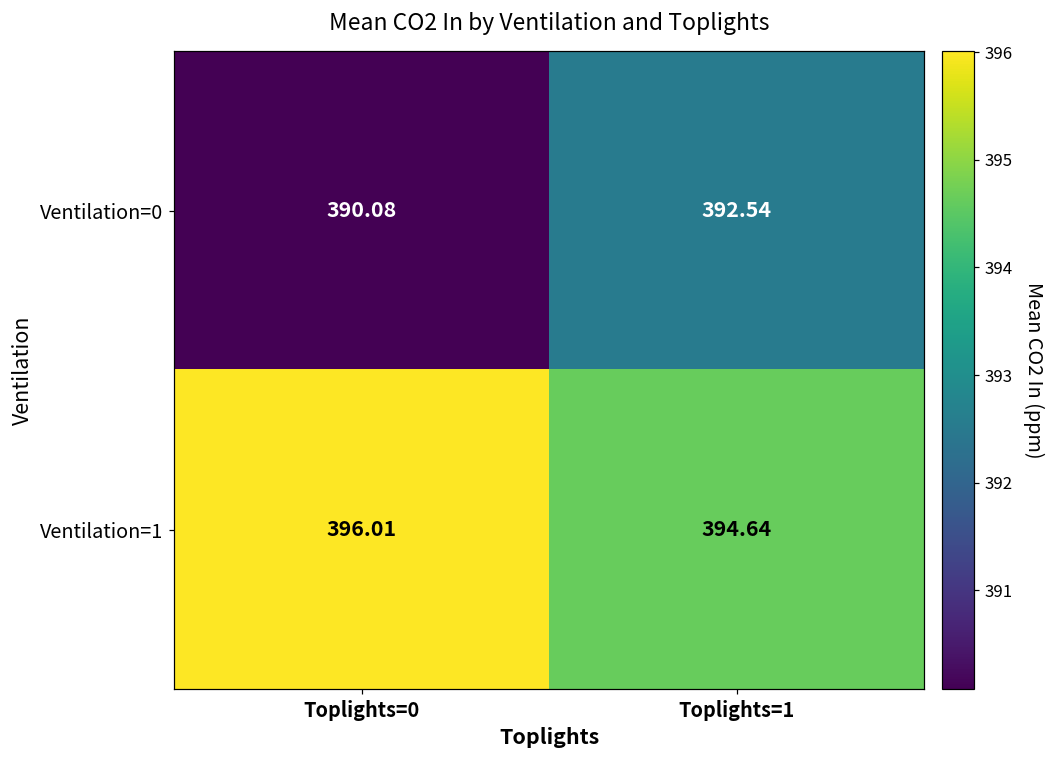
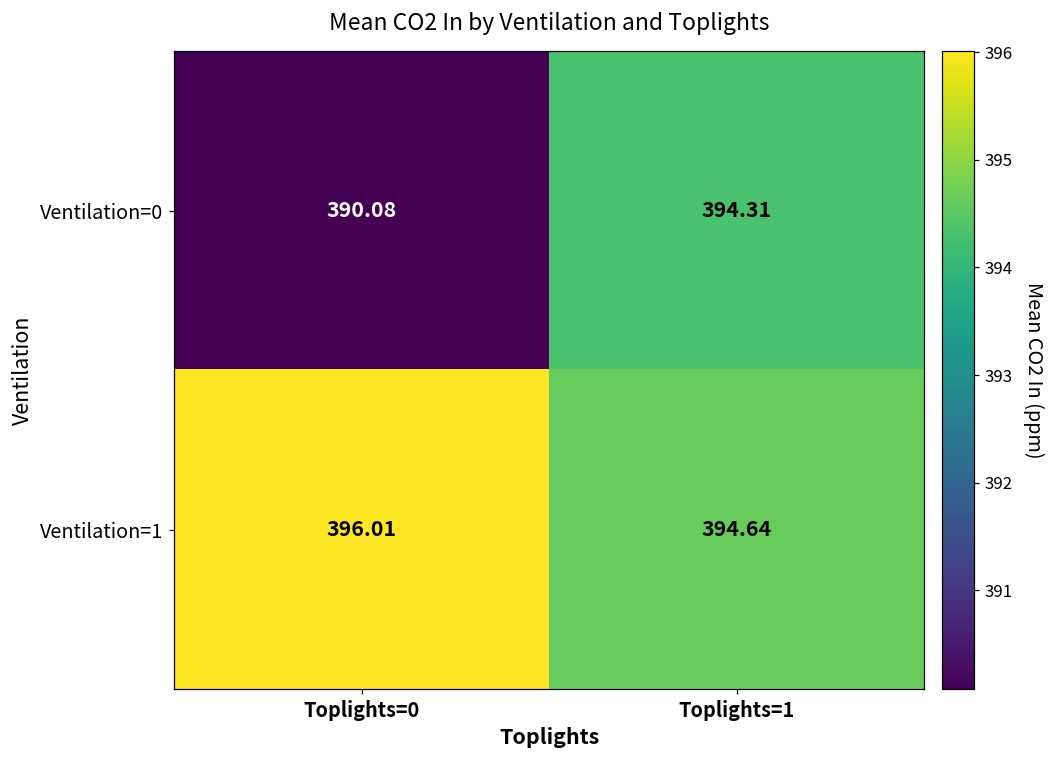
  {
    "Ventilation=0": {
      "Toplights=0": 390.08,
-     "Toplights=1": 392.54
+     "Toplights=1": 394.31
    },
    "Ventilation=1": {
      "Toplights=0": 396.01,
      "Toplights=1": 394.64
    }
  }
